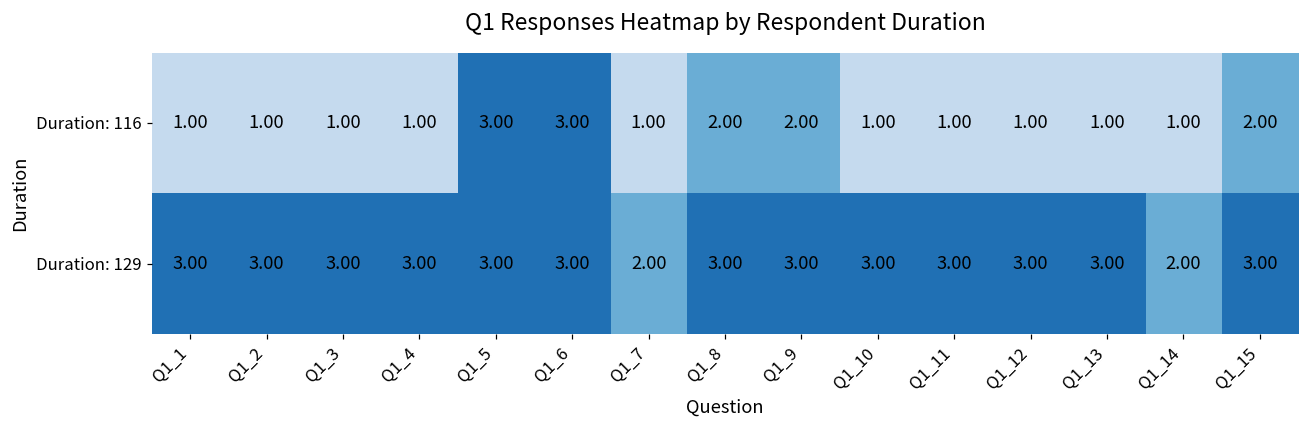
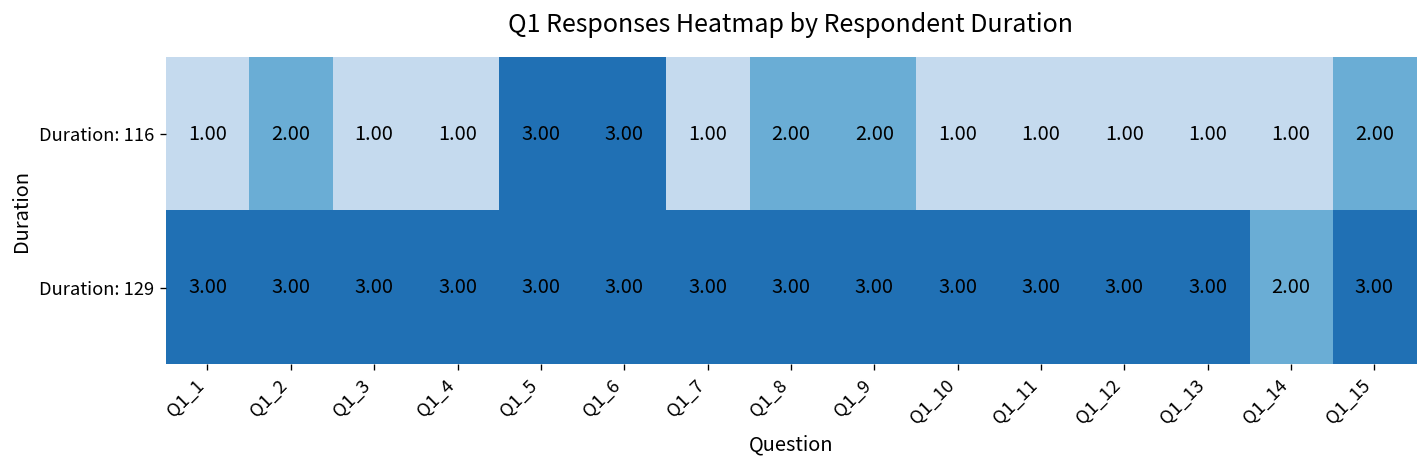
  {
    "Duration: 116": {
      "Q1_1": 1.00,
-     "Q1_2": 1.00,
+     "Q1_2": 2.00,
      "Q1_3": 1.00,
      "Q1_4": 1.00,
      "Q1_5": 3.00,
      "Q1_6": 3.00,
      "Q1_7": 1.00,
      "Q1_8": 2.00,
      "Q1_9": 2.00,
      "Q1_10": 1.00,
      "Q1_11": 1.00,
      "Q1_12": 1.00,
      "Q1_13": 1.00,
      "Q1_14": 1.00,
      "Q1_15": 2.00
    },
    "Duration: 129": {
      "Q1_1": 3.00,
      "Q1_2": 3.00,
      "Q1_3": 3.00,
      "Q1_4": 3.00,
      "Q1_5": 3.00,
      "Q1_6": 3.00,
-     "Q1_7": 2.00,
+     "Q1_7": 3.00,
      "Q1_8": 3.00,
      "Q1_9": 3.00,
      "Q1_10": 3.00,
      "Q1_11": 3.00,
      "Q1_12": 3.00,
      "Q1_13": 3.00,
      "Q1_14": 2.00,
      "Q1_15": 3.00
    }
  }
